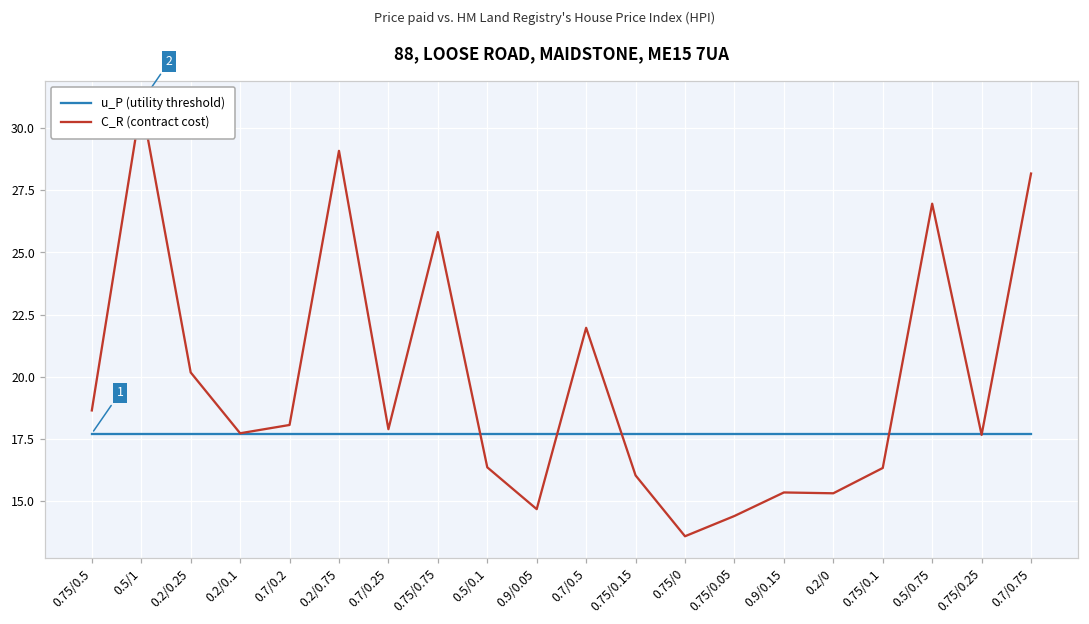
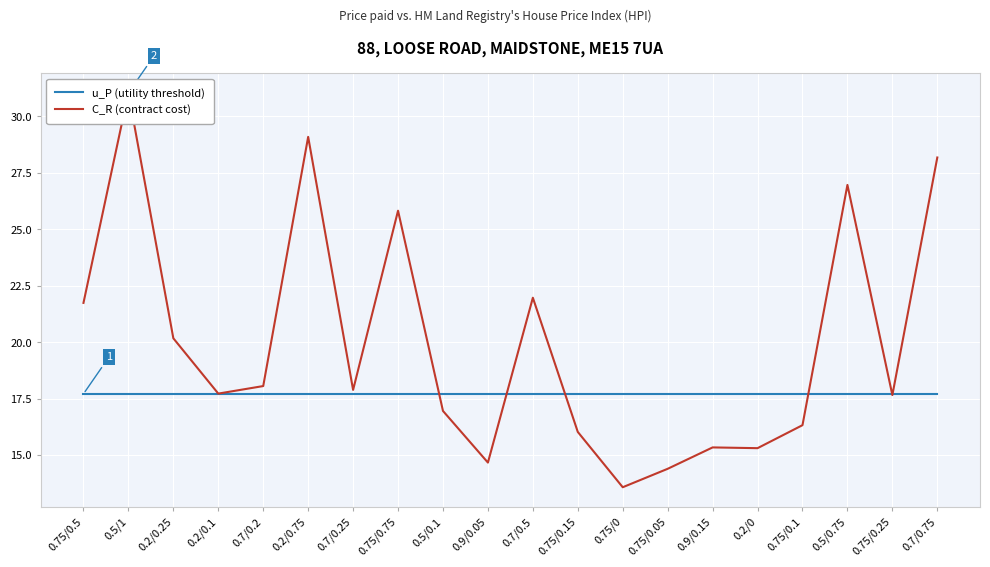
  {
    "u_P (utility threshold)": {
      "0.75/0.5": 17.7,
      "0.5/1": 17.7,
      "0.2/0.25": 17.7,
      "0.7/0.2": 17.7,
      "0.2/0.75": 17.7,
      "0.7/0.25": 17.7,
      "0.75/0.75": 17.7,
      "0.5/0.1": 17.7,
      "0.9/0.05": 17.7,
      "0.7/0.5": 17.7,
      "0.75/0.15": 17.7,
      "0.75/0": 17.7,
      "0.75/0.05": 17.7,
      "0.9/0.15": 17.7,
      "0.2/0": 17.7,
      "0.75/0.1": 17.7,
      "0.5/0.75": 17.7,
      "0.7/0.75": 17.7
    },
    "C_R (contract cost)": {
-     "0.75/0.5": 18.6,
+     "0.75/0.5": 21.7,
      "0.2/0.25": 20.2,
      "0.7/0.2": 18.1,
      "0.2/0.75": 29.1,
      "0.7/0.25": 17.9,
      "0.75/0.75": 25.8,
-     "0.5/0.1": 16.4,
+     "0.5/0.1": 17.0,
      "0.9/0.05": 14.7,
      "0.7/0.5": 22.0,
      "0.75/0.15": 16.0,
      "0.75/0": 13.6,
      "0.75/0.05": 14.4,
      "0.9/0.15": 15.3,
      "0.2/0": 15.3,
      "0.75/0.1": 16.3,
      "0.5/0.75": 27.0,
      "0.7/0.75": 28.2
    }
  }
